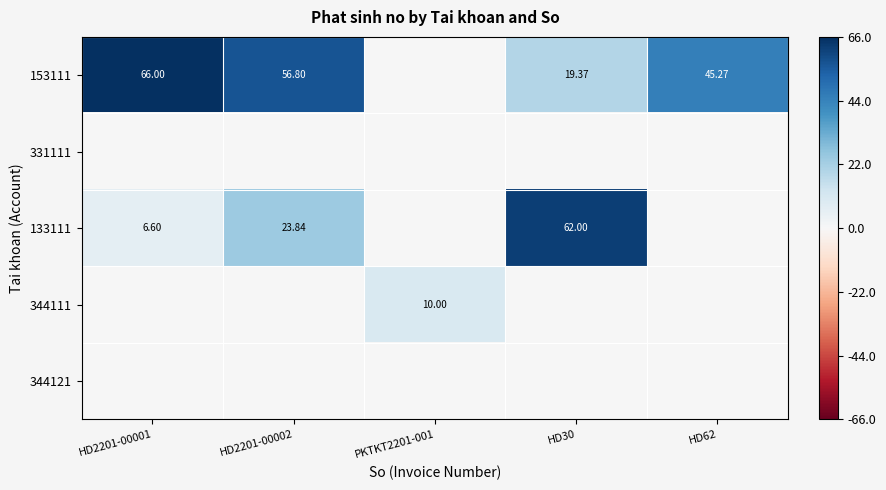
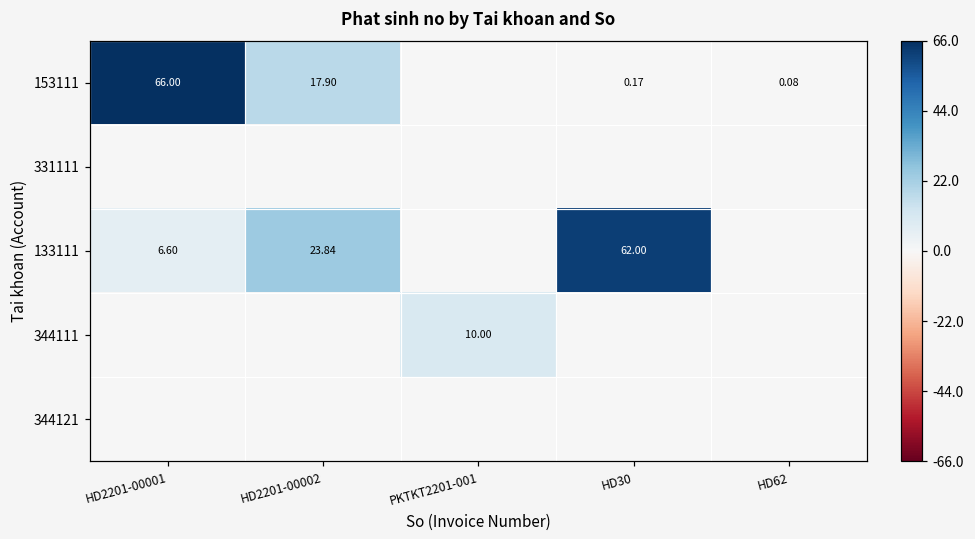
  {
    "153111": {
      "HD2201-00001": 66.00,
-     "HD2201-00002": 56.80,
-     "HD30": 19.37,
-     "HD62": 45.27
+     "HD2201-00002": 17.90,
+     "HD30": 0.17,
+     "HD62": 0.08
    },
    "133111": {
      "HD2201-00001": 6.60,
      "HD2201-00002": 23.84,
      "HD30": 62.00
    },
    "344111": {
      "PKTKT2201-001": 10.00
    }
  }
